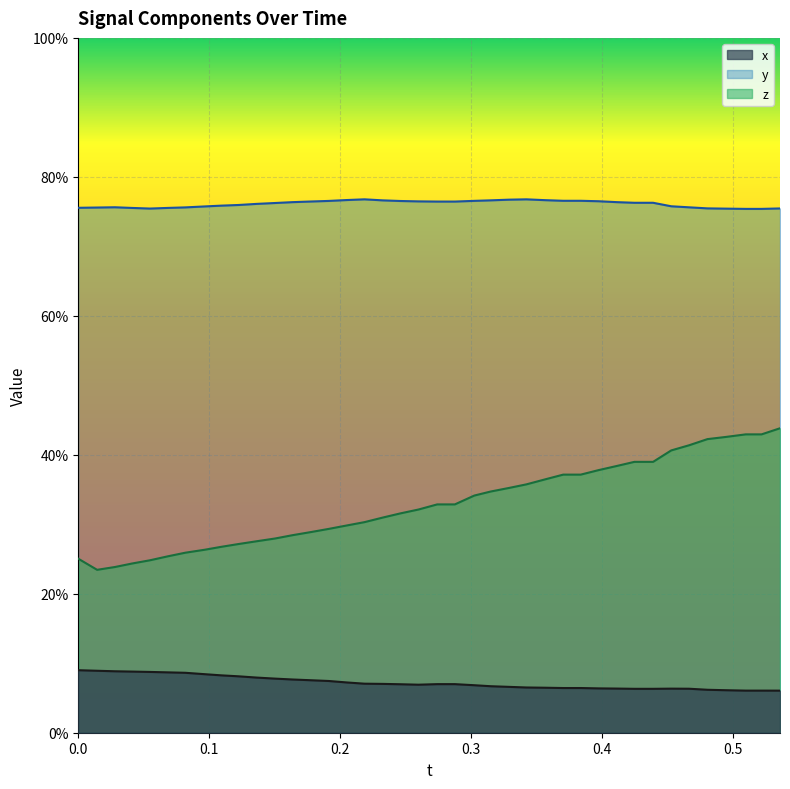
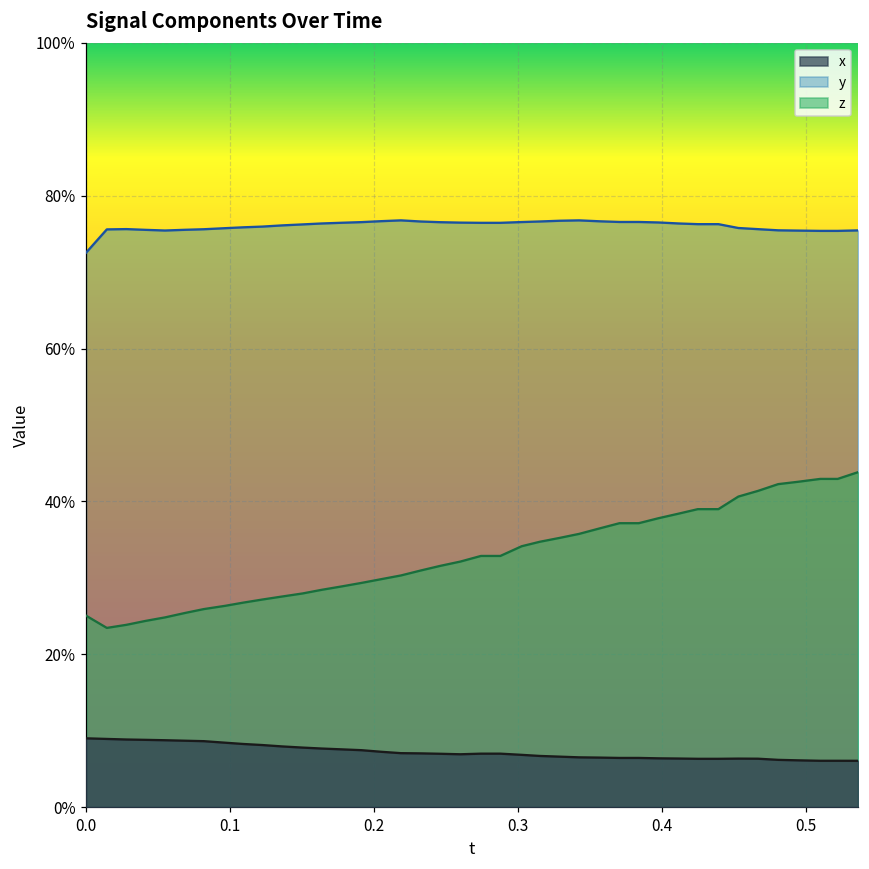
  {
    "x": {
      "0.0": "9%"
    },
    "y": {
-     "0.0": "76%"
+     "0.0": "73%"
    },
    "z": {
      "0.0": "25%"
    }
  }
